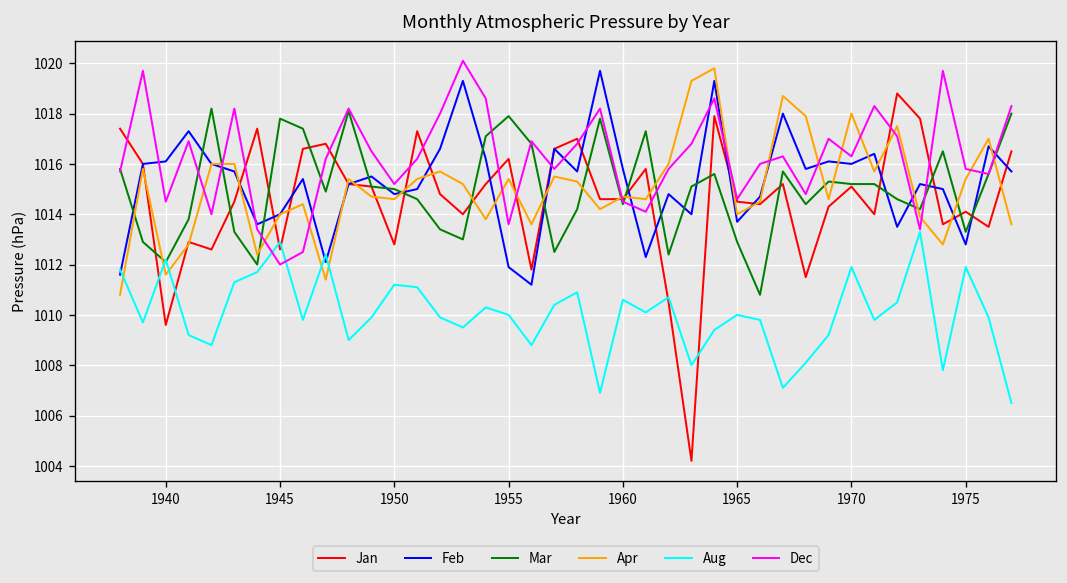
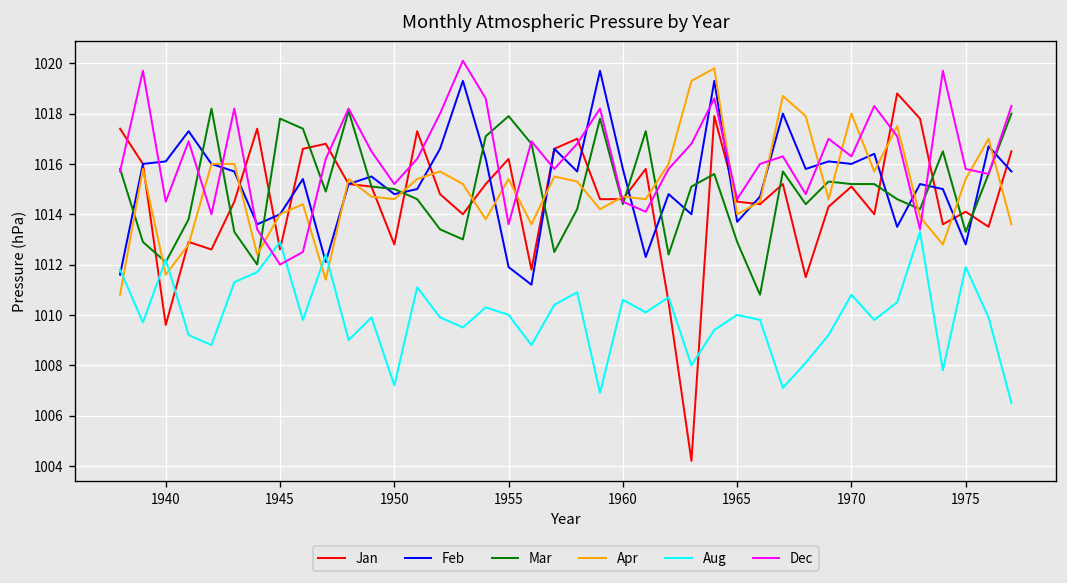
  {
    "Jan": {
      "1940": 1009.6,
      "1945": 1012.6,
      "1950": 1012.8,
      "1955": 1016.2,
      "1975": 1014.1
    },
    "Feb": {
      "1940": 1016.1,
      "1950": 1014.8,
      "1955": 1011.9,
      "1960": 1015.8,
      "1965": 1013.7,
      "1970": 1016.0,
      "1975": 1012.8
    },
    "Mar": {
      "1945": 1017.8,
      "1950": 1015.0,
      "1955": 1017.9,
      "1965": 1012.9,
      "1975": 1013.3
    },
    "Apr": {
      "1940": 1011.6,
      "1950": 1014.6,
      "1955": 1015.4,
      "1965": 1014.0,
      "1970": 1018.0,
      "1975": 1015.4
    },
    "Aug": {
      "1945": 1012.9,
-     "1950": 1011.2,
+     "1950": 1007.2,
      "1955": 1010.0,
      "1960": 1010.6,
      "1965": 1010.0,
-     "1970": 1011.9,
+     "1970": 1010.8,
      "1975": 1011.9
    },
    "Dec": {
      "1940": 1014.5,
      "1945": 1012.0,
      "1950": 1015.2,
      "1955": 1013.6,
      "1970": 1016.3,
      "1975": 1015.8
    }
  }
